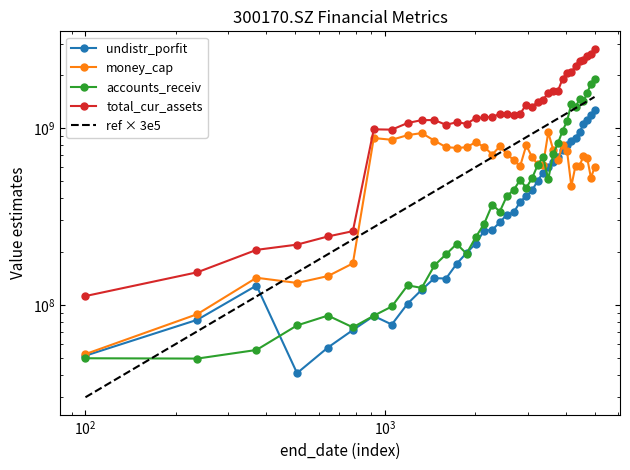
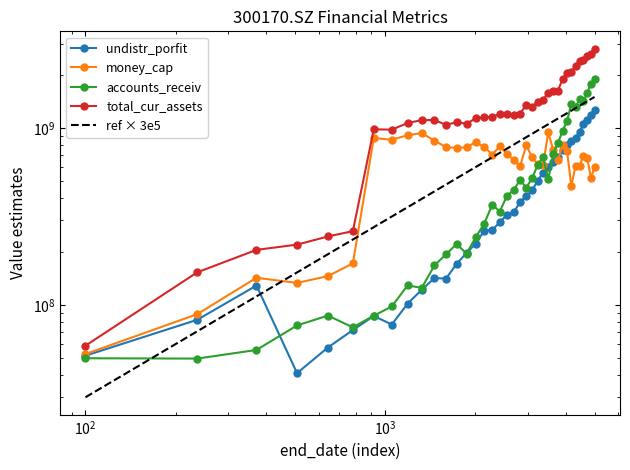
  {
    "accounts_receiv": {
      "10^2": 50000000
    },
    "total_cur_assets": {
-     "10^2": 110000000
+     "10^2": 59000000
    },
    "ref × 3e5": {
      "10^2": 30000000
    }
  }
